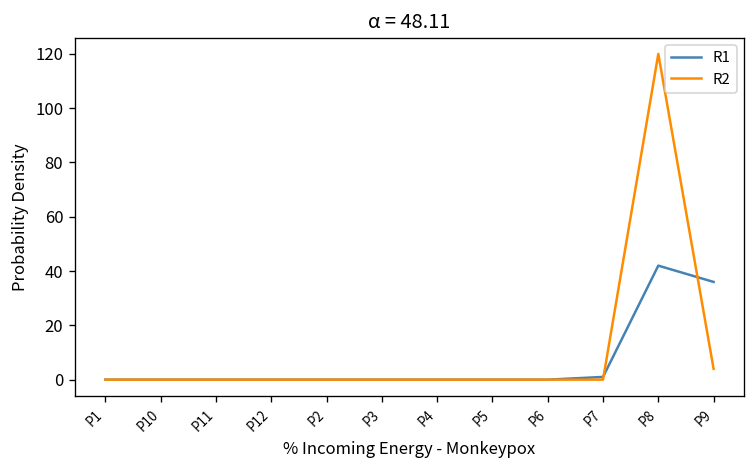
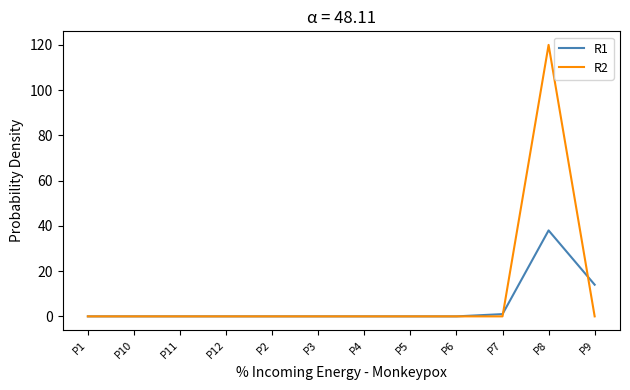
  {
    "R1": {
-     "P8": 42,
-     "P9": 36
+     "P8": 38,
+     "P9": 14
    },
    "R2": {
      "P8": 120,
-     "P9": 4
+     "P9": 0
    }
  }
